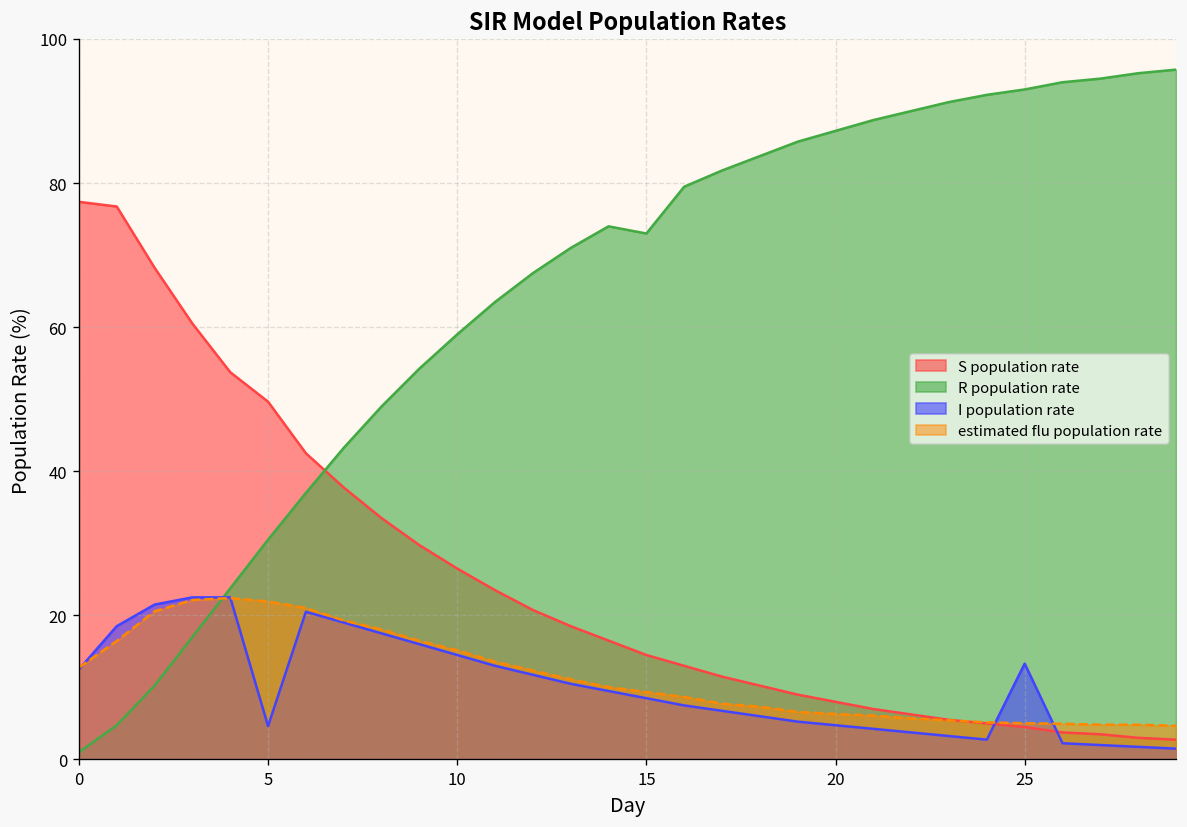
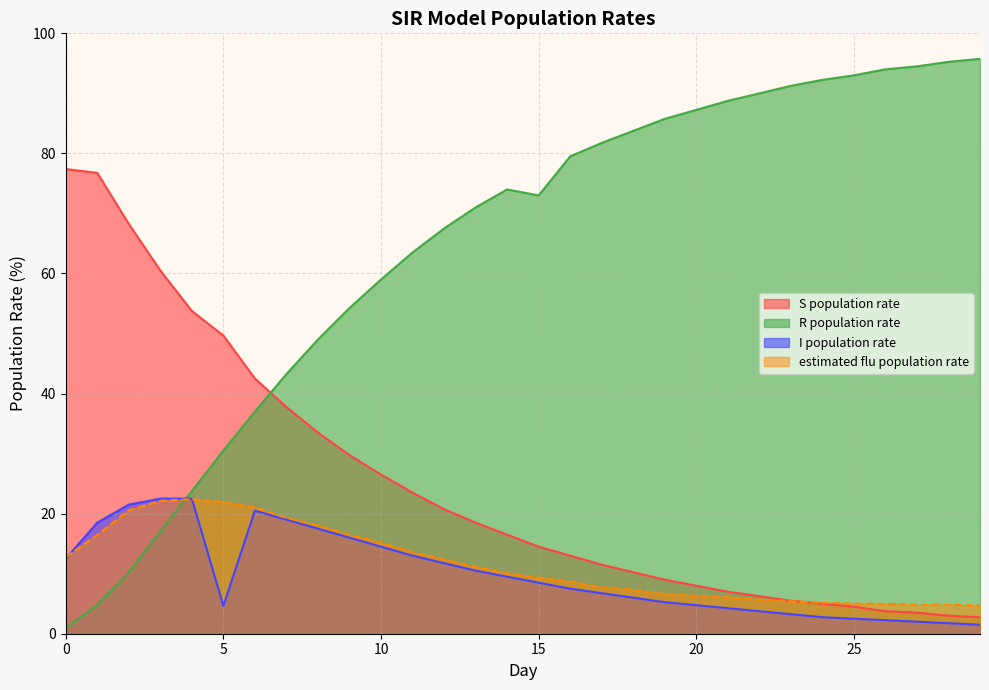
  {
    "S population rate": {
      "0": 77,
      "5": 50,
      "10": 26,
      "15": 15,
      "20": 8,
      "25": 5
    },
    "R population rate": {
      "0": 1,
      "5": 31,
      "10": 59,
      "15": 73,
      "20": 87,
      "25": 93
    },
    "I population rate": {
      "5": 5,
      "10": 15,
      "15": 9,
      "20": 5,
-     "25": 13
+     "25": 3
    },
    "estimated flu population rate": {
      "5": 22,
      "10": 15,
      "15": 9,
      "20": 6,
      "25": 5
    }
  }
